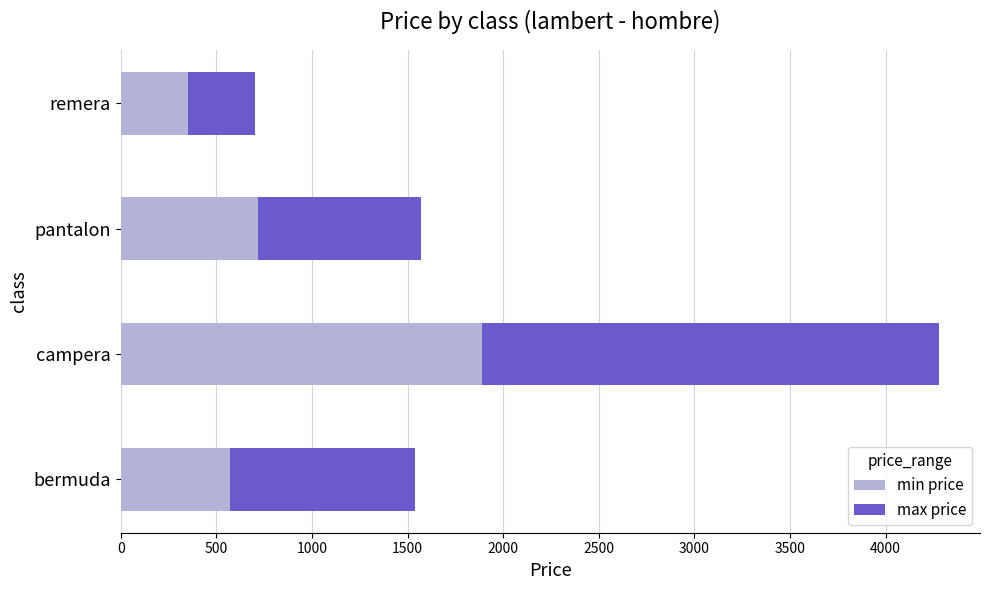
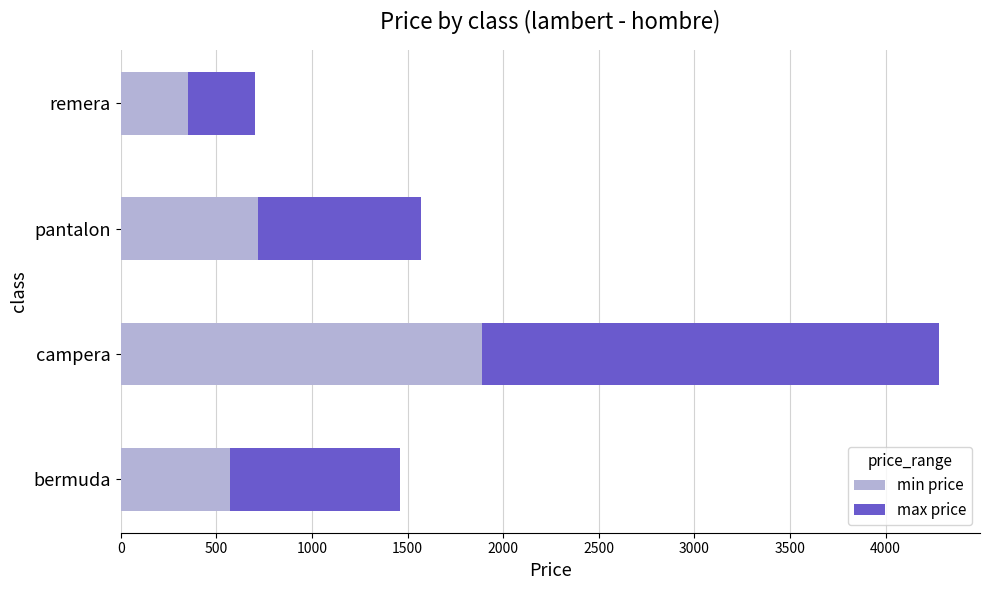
  {
    "min price": {
      "remera": 350,
      "pantalon": 720,
      "campera": 1890,
      "bermuda": 570
    },
    "max price": {
      "remera": 350,
      "pantalon": 850,
      "campera": 2390,
-     "bermuda": 970
+     "bermuda": 890
    }
  }
